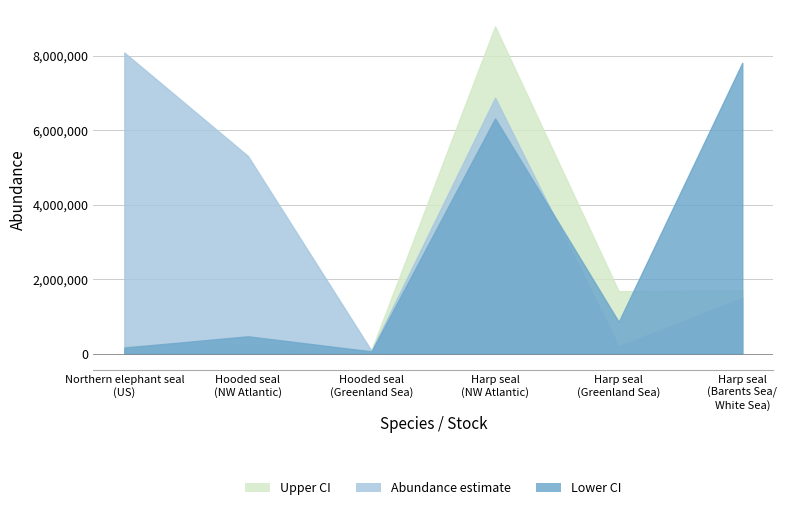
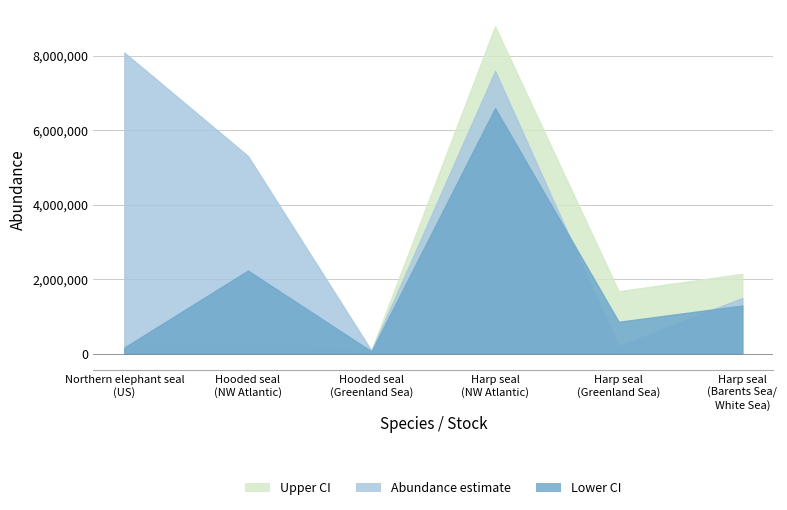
  {
    "Upper CI": {
      "Hooded seal (NW Atlantic)": "300,000",
      "Harp seal (NW Atlantic)": "8,800,000",
      "Harp seal (Greenland Sea)": "1,700,000",
-     "Harp seal (Barents Sea/ White Sea)": "1,700,000"
+     "Harp seal (Barents Sea/ White Sea)": "2,100,000"
    },
    "Abundance estimate": {
      "Northern elephant seal (US)": "8,100,000",
      "Hooded seal (NW Atlantic)": "5,300,000",
-     "Harp seal (NW Atlantic)": "6,900,000",
+     "Harp seal (NW Atlantic)": "7,600,000",
      "Harp seal (Greenland Sea)": "200,000",
      "Harp seal (Barents Sea/ White Sea)": "1,500,000"
    },
    "Lower CI": {
-     "Hooded seal (NW Atlantic)": "500,000",
-     "Harp seal (NW Atlantic)": "6,300,000",
+     "Hooded seal (NW Atlantic)": "2,200,000",
+     "Harp seal (NW Atlantic)": "6,600,000",
      "Harp seal (Greenland Sea)": "900,000",
-     "Harp seal (Barents Sea/ White Sea)": "7,800,000"
+     "Harp seal (Barents Sea/ White Sea)": "1,300,000"
    }
  }
